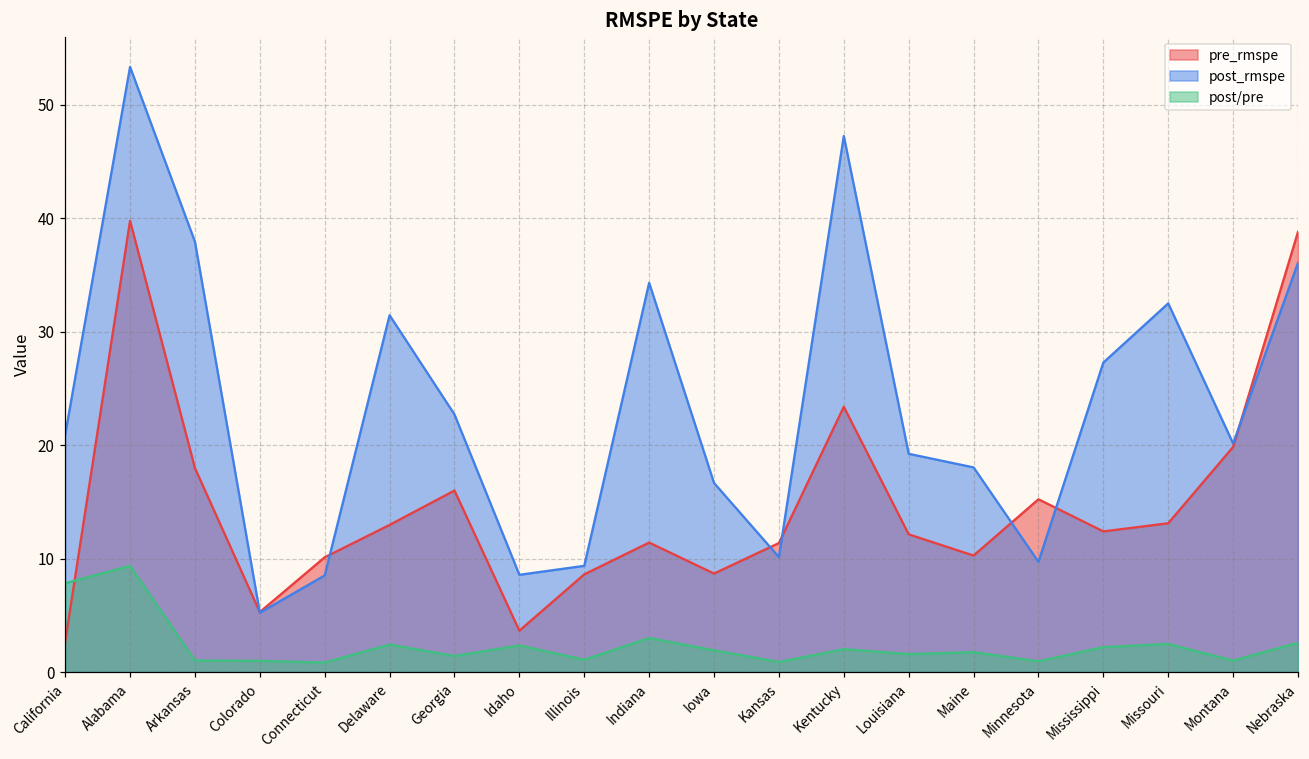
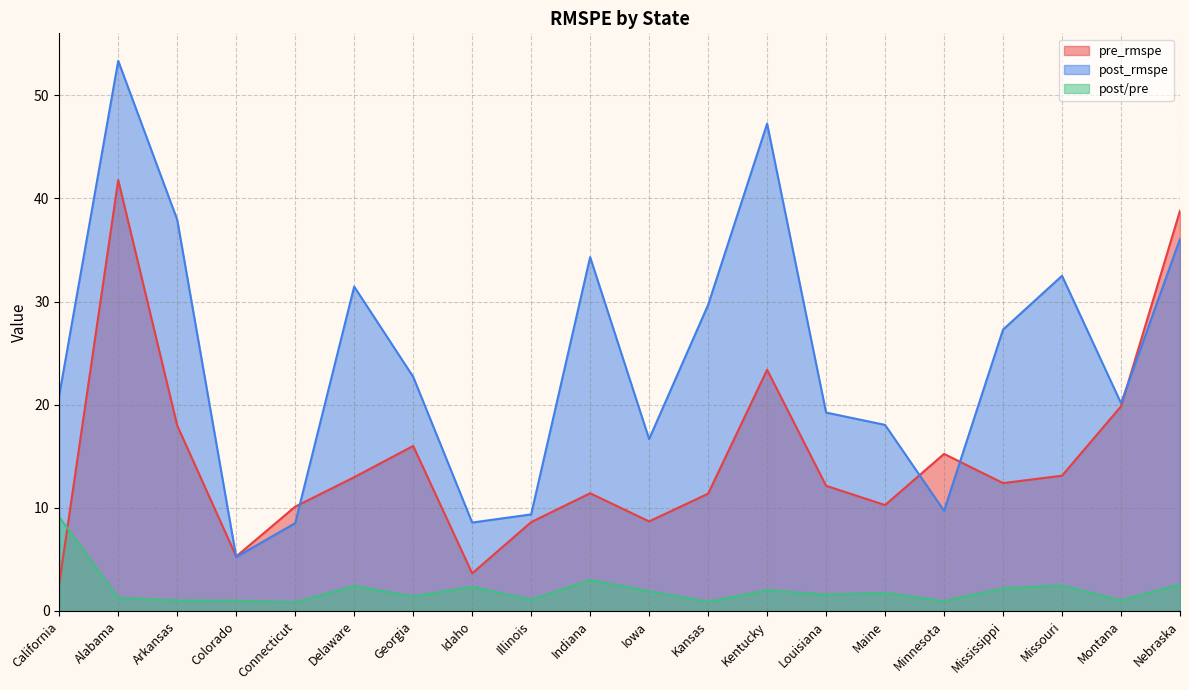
  {
    "pre_rmspe": {
      "California": 2.7,
-     "Alabama": 39.8,
+     "Alabama": 41.8,
      "Arkansas": 18.0,
      "Connecticut": 10.1,
      "Delaware": 13.0,
      "Georgia": 16.0,
      "Idaho": 3.7,
      "Illinois": 8.6,
      "Indiana": 11.4,
      "Iowa": 8.7,
      "Kansas": 11.4,
      "Kentucky": 23.4,
      "Louisiana": 12.1,
      "Maine": 10.3,
      "Minnesota": 15.2,
      "Mississippi": 12.4,
      "Missouri": 13.1,
      "Montana": 19.8,
      "Nebraska": 38.8
    },
    "post_rmspe": {
      "California": 20.9,
      "Alabama": 53.3,
      "Arkansas": 37.9,
      "Connecticut": 8.5,
      "Delaware": 31.5,
      "Georgia": 22.7,
      "Idaho": 8.6,
      "Illinois": 9.4,
      "Indiana": 34.3,
      "Iowa": 16.7,
-     "Kansas": 10.1,
+     "Kansas": 29.7,
      "Kentucky": 47.3,
      "Louisiana": 19.2,
      "Maine": 18.0,
      "Minnesota": 9.7,
      "Mississippi": 27.3,
      "Missouri": 32.5,
      "Montana": 20.1,
      "Nebraska": 36.1
    },
    "post/pre": {
-     "California": 7.8,
-     "Alabama": 9.4,
+     "California": 9.1,
+     "Alabama": 1.3,
      "Arkansas": 1.0,
      "Colorado": 1.0,
      "Connecticut": 0.8,
      "Delaware": 2.4,
      "Georgia": 1.4,
      "Idaho": 2.3,
      "Illinois": 1.1,
      "Indiana": 3.0,
      "Iowa": 1.9,
      "Kansas": 0.9,
      "Kentucky": 2.0,
      "Louisiana": 1.6,
      "Maine": 1.8,
      "Minnesota": 0.9,
      "Mississippi": 2.2,
      "Missouri": 2.5,
      "Montana": 1.0,
      "Nebraska": 2.6
    }
  }
